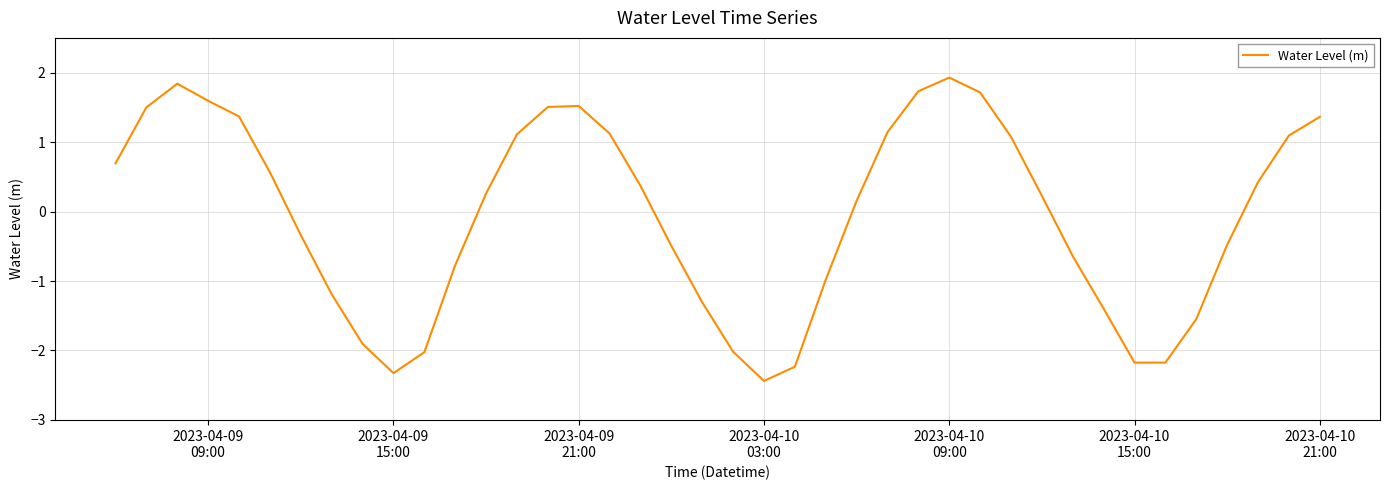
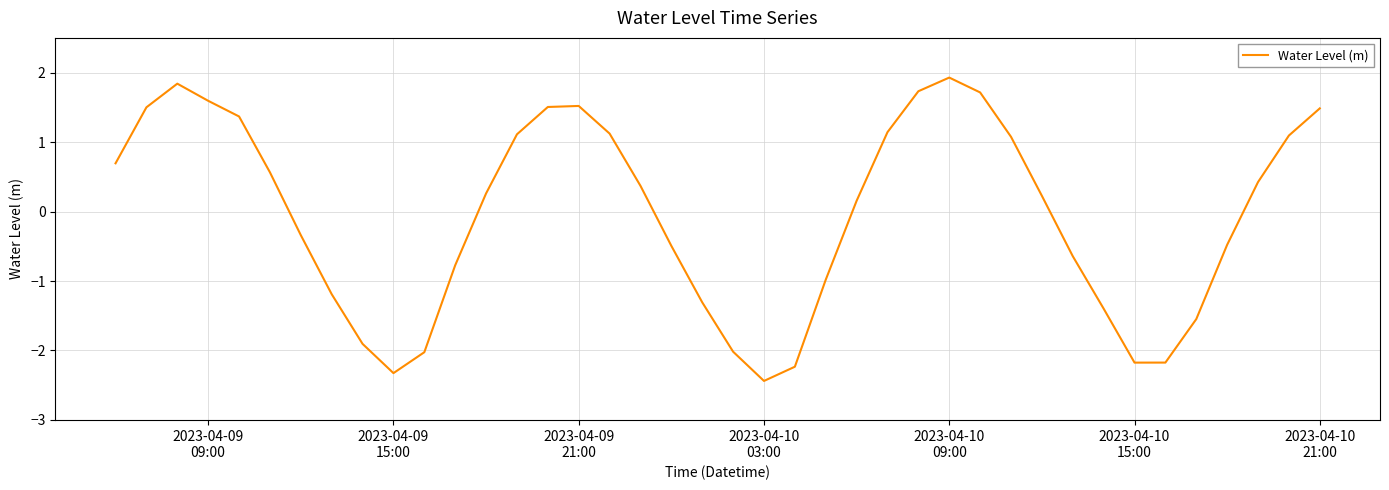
  {
    "2023-04-09 09:00": 1.6,
    "2023-04-09 15:00": -2.3,
    "2023-04-09 21:00": 1.5,
    "2023-04-10 03:00": -2.4,
    "2023-04-10 09:00": 1.9,
    "2023-04-10 15:00": -2.2,
-   "2023-04-10 21:00": 1.4
+   "2023-04-10 21:00": 1.5
  }
